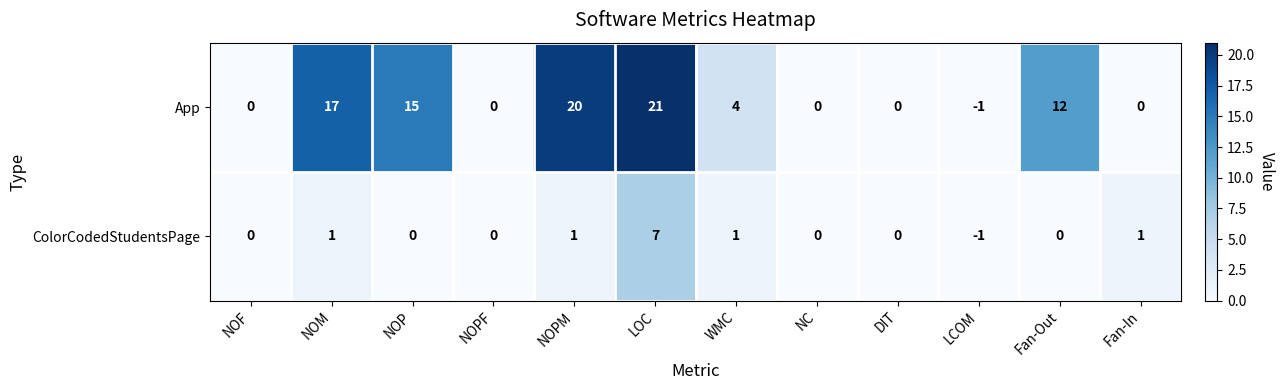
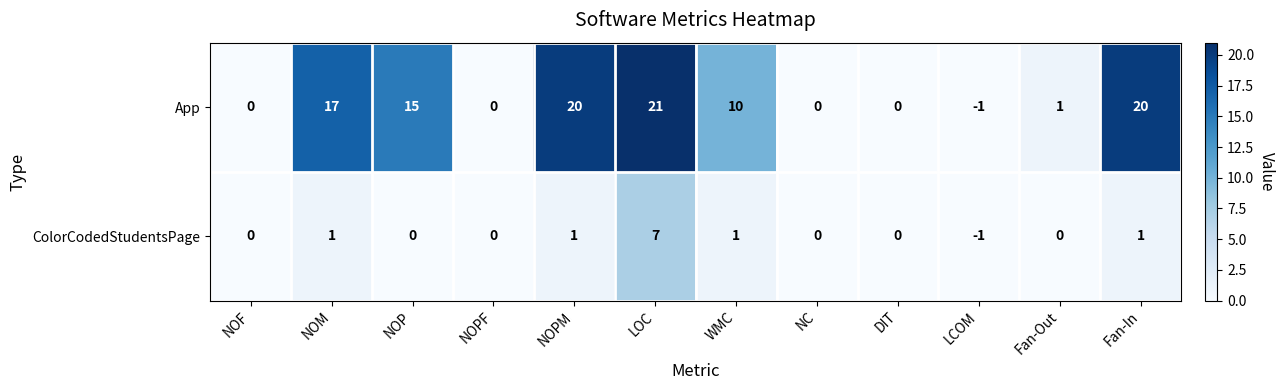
  {
    "App": {
      "NOF": 0,
      "NOM": 17,
      "NOP": 15,
      "NOPF": 0,
      "NOPM": 20,
      "LOC": 21,
-     "WMC": 4,
+     "WMC": 10,
      "NC": 0,
      "DIT": 0,
      "LCOM": -1,
-     "Fan-Out": 12,
-     "Fan-In": 0
+     "Fan-Out": 1,
+     "Fan-In": 20
    },
    "ColorCodedStudentsPage": {
      "NOF": 0,
      "NOM": 1,
      "NOP": 0,
      "NOPF": 0,
      "NOPM": 1,
      "LOC": 7,
      "WMC": 1,
      "NC": 0,
      "DIT": 0,
      "LCOM": -1,
      "Fan-Out": 0,
      "Fan-In": 1
    }
  }
